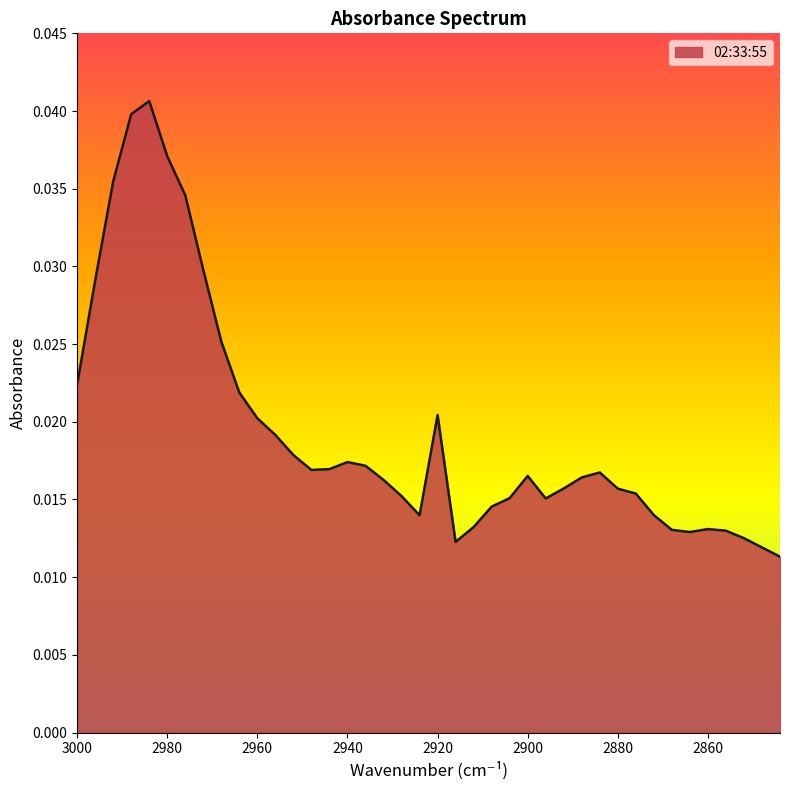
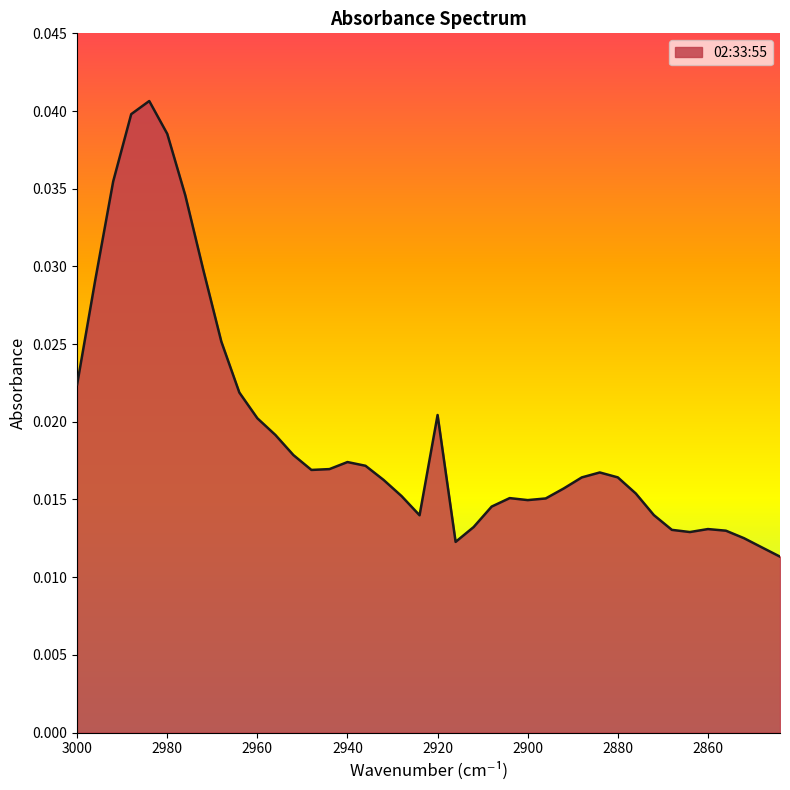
  {
    "3000": 0.0224,
-   "2980": 0.0371,
+   "2980": 0.0385,
    "2960": 0.0202,
    "2940": 0.0174,
    "2920": 0.0204,
-   "2900": 0.0165,
-   "2880": 0.0157,
+   "2900": 0.0150,
+   "2880": 0.0164,
    "2860": 0.0131
  }
